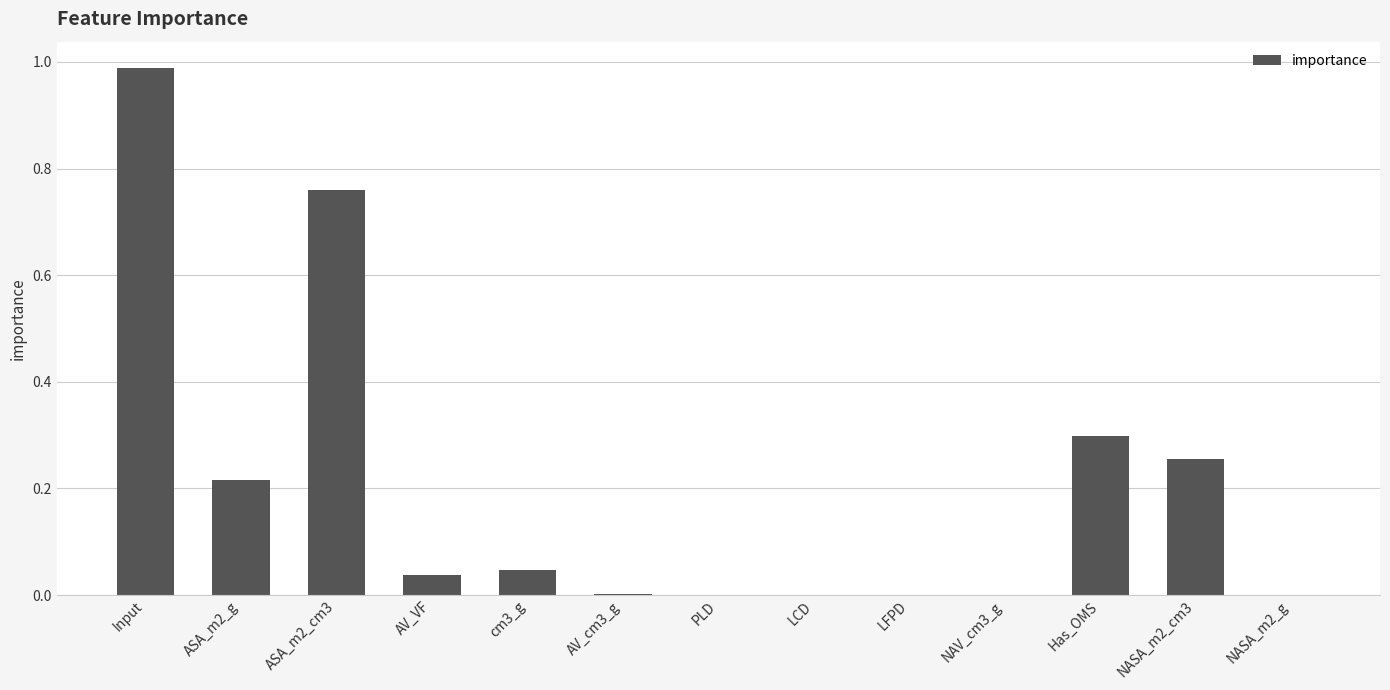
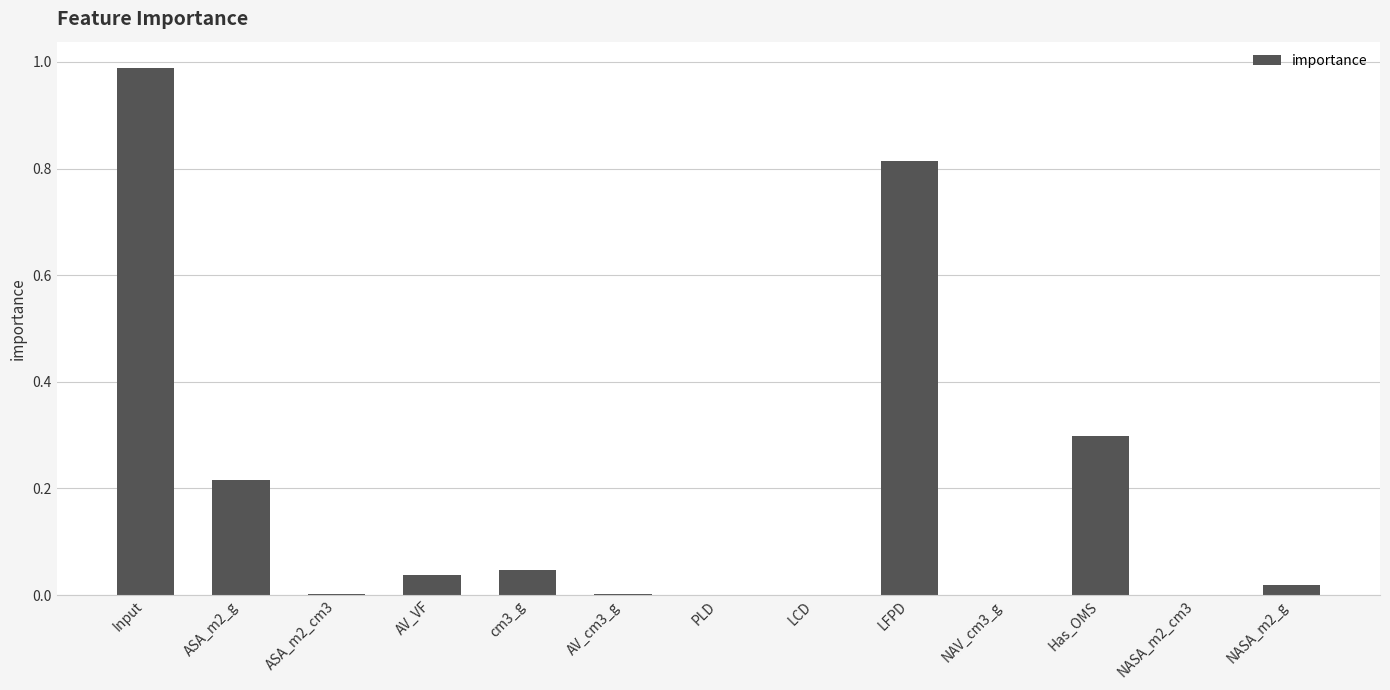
  {
    "Input": 0.99,
    "ASA_m2_g": 0.22,
-   "ASA_m2_cm3": 0.76,
+   "ASA_m2_cm3": 0.00,
    "AV_VF": 0.04,
    "cm3_g": 0.05,
-   "LFPD": 0.00,
+   "LFPD": 0.81,
    "Has_OMS": 0.30,
-   "NASA_m2_cm3": 0.26,
-   "NASA_m2_g": 0.00
+   "NASA_m2_cm3": 0.00,
+   "NASA_m2_g": 0.02
  }
